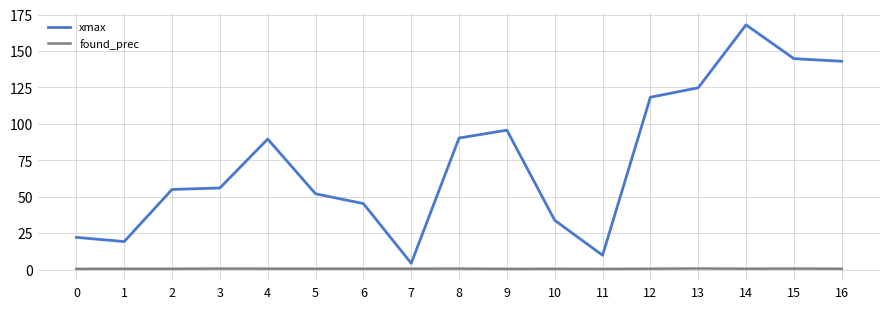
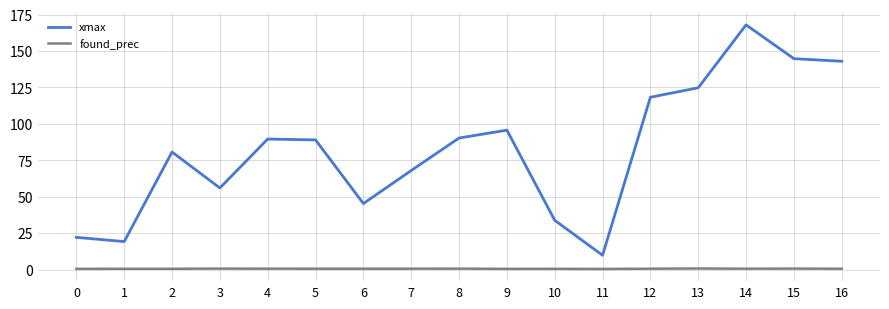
  {
    "xmax": {
      "0": 22,
      "1": 19,
-     "2": 55,
+     "2": 81,
      "3": 56,
      "4": 90,
-     "5": 52,
+     "5": 89,
      "6": 45,
-     "7": 4,
+     "7": 68,
      "8": 90,
      "9": 96,
      "10": 34,
      "11": 10,
      "12": 118,
      "13": 125,
      "14": 168,
      "15": 145,
      "16": 143
    },
    "found_prec": {
      "0": 0,
      "1": 1,
      "2": 1,
      "3": 1,
      "4": 1,
      "5": 1,
      "6": 1,
      "7": 1,
      "8": 1,
      "9": 0,
      "10": 1,
      "11": 0,
      "12": 1,
      "13": 1,
      "14": 1,
      "15": 1,
      "16": 1
    }
  }
